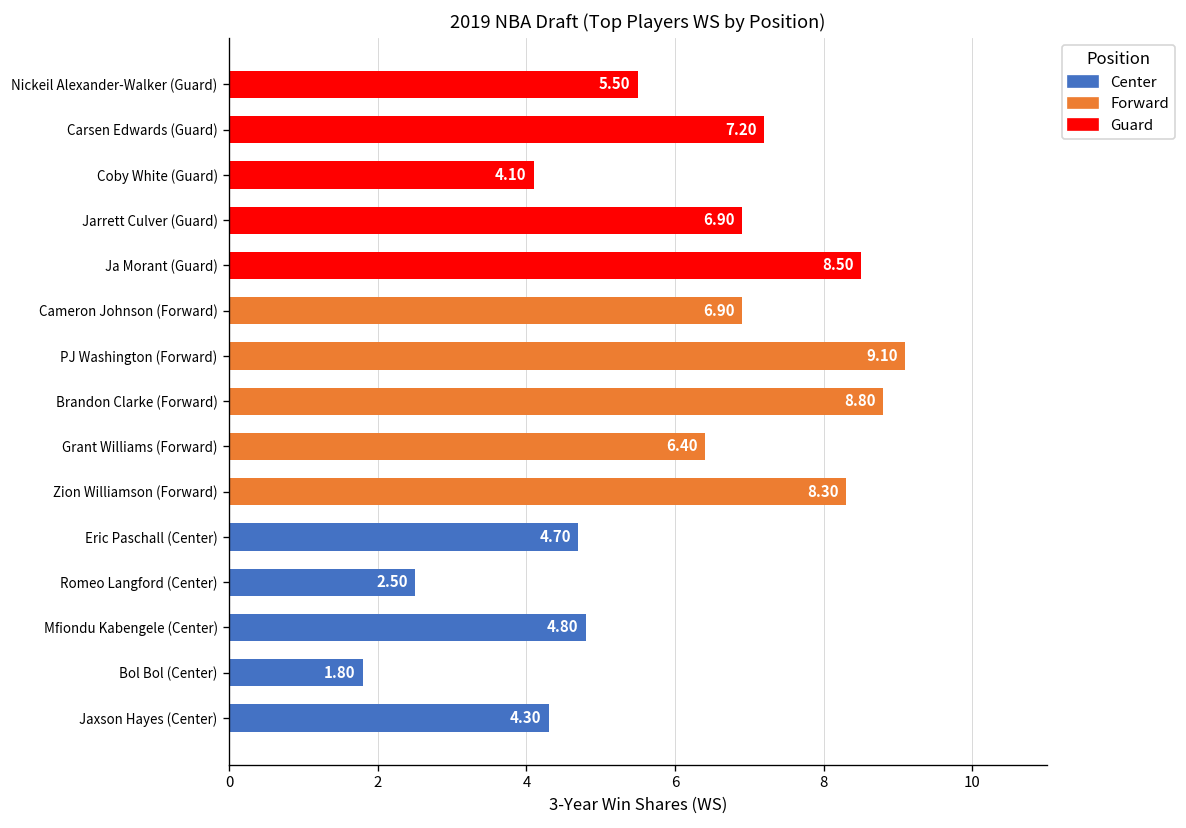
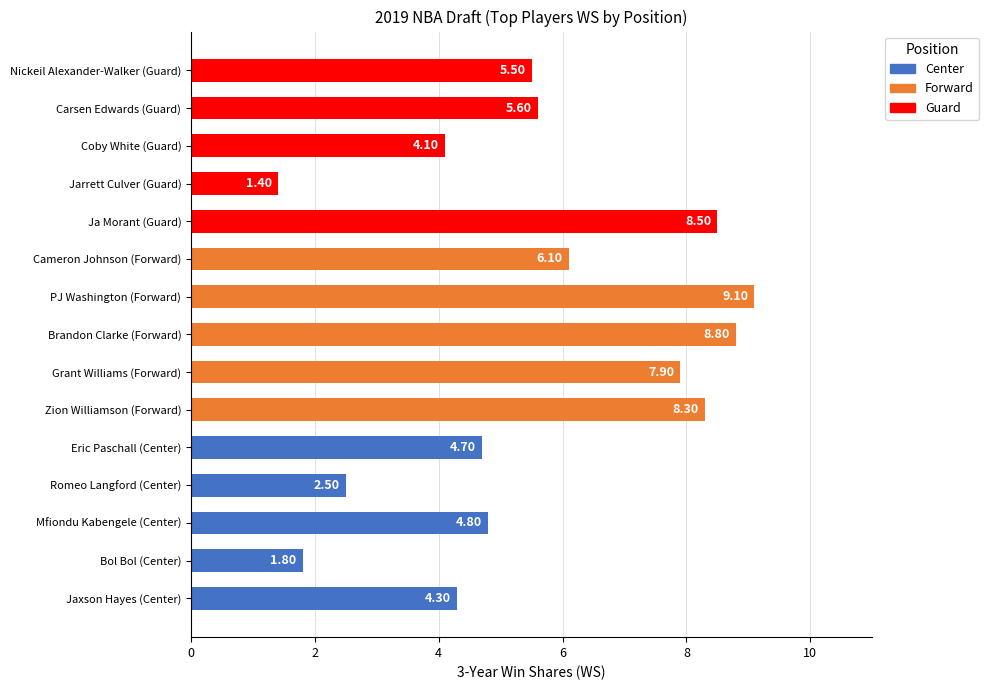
  {
    "Nickeil Alexander-Walker (Guard)": 5.50,
-   "Carsen Edwards (Guard)": 7.20,
+   "Carsen Edwards (Guard)": 5.60,
    "Coby White (Guard)": 4.10,
-   "Jarrett Culver (Guard)": 6.90,
+   "Jarrett Culver (Guard)": 1.40,
    "Ja Morant (Guard)": 8.50,
-   "Cameron Johnson (Forward)": 6.90,
+   "Cameron Johnson (Forward)": 6.10,
    "PJ Washington (Forward)": 9.10,
    "Brandon Clarke (Forward)": 8.80,
-   "Grant Williams (Forward)": 6.40,
+   "Grant Williams (Forward)": 7.90,
    "Zion Williamson (Forward)": 8.30,
    "Eric Paschall (Center)": 4.70,
    "Romeo Langford (Center)": 2.50,
    "Mfiondu Kabengele (Center)": 4.80,
    "Bol Bol (Center)": 1.80,
    "Jaxson Hayes (Center)": 4.30
  }
